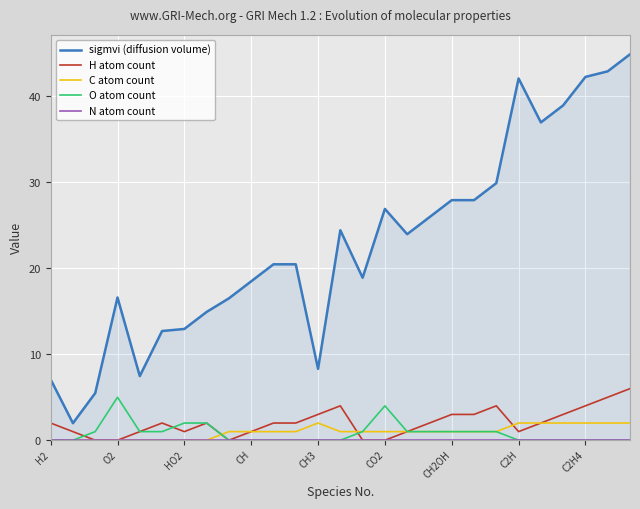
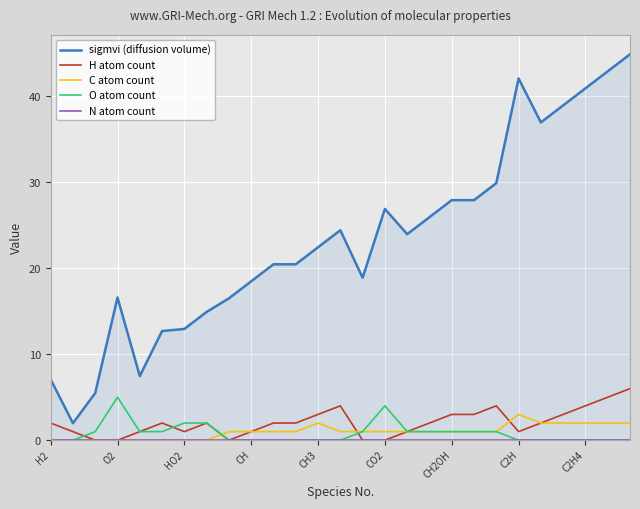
  {
    "sigmvi (diffusion volume)": {
      "H2": 7,
      "O2": 17,
      "HO2": 13,
      "CH": 18,
-     "CH3": 8,
+     "CH3": 22,
      "CO2": 27,
      "CH2OH": 28,
      "C2H": 42,
-     "C2H4": 42
+     "C2H4": 41
    },
    "H atom count": {
      "H2": 2,
      "HO2": 1,
      "CH3": 3,
      "CH2OH": 3,
      "C2H": 1,
      "C2H4": 4
    },
    "C atom count": {
      "CH3": 2,
      "CO2": 1,
-     "C2H": 2,
+     "C2H": 3,
      "C2H4": 2
    },
    "O atom count": {
      "O2": 5,
      "HO2": 2,
      "CO2": 4
    },
    "N atom count": {
      "CH2OH": 0
    }
  }
